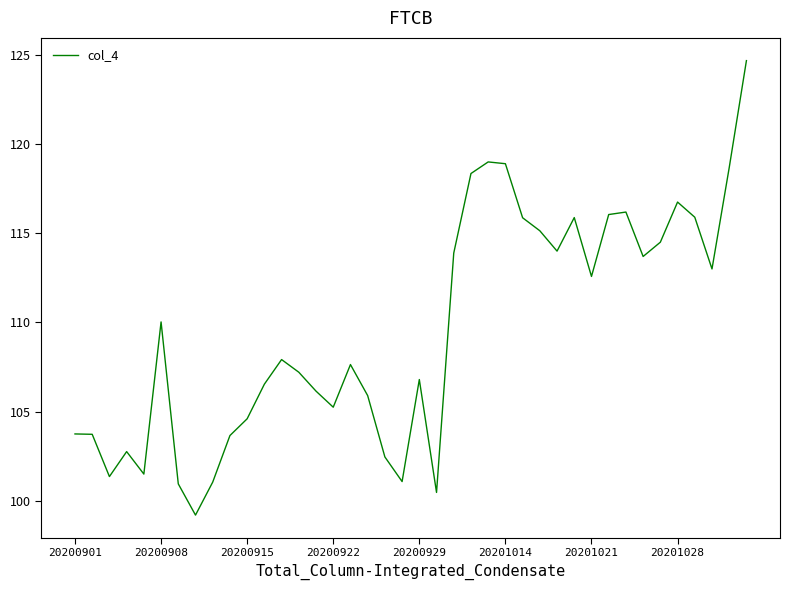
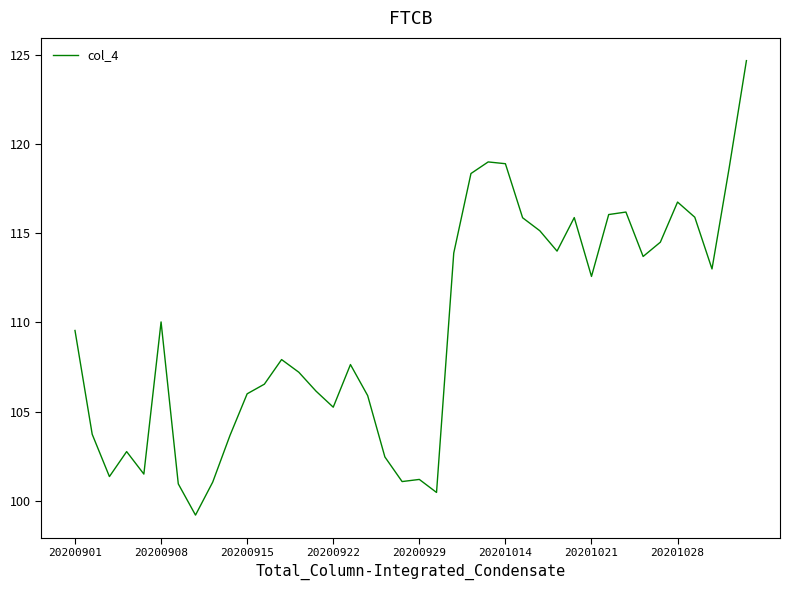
  {
-   "20200901": 103.8,
+   "20200901": 109.6,
    "20200908": 110.0,
-   "20200915": 104.6,
+   "20200915": 106.0,
    "20200922": 105.3,
-   "20200929": 106.8,
+   "20200929": 101.2,
    "20201014": 118.9,
    "20201021": 112.6,
    "20201028": 116.8
  }
